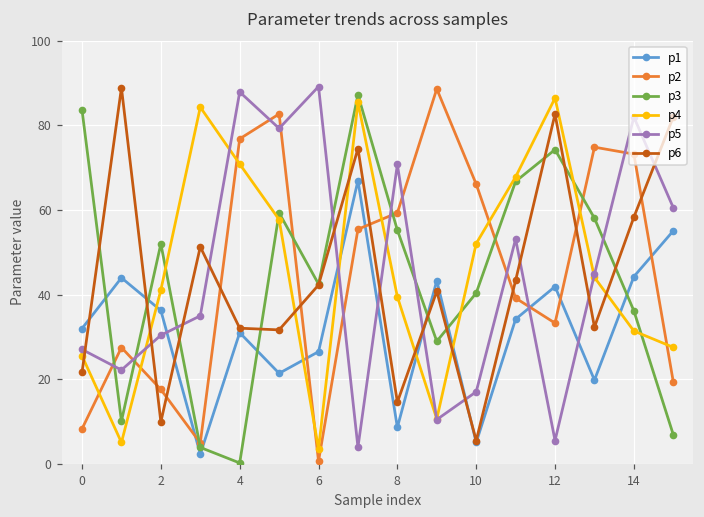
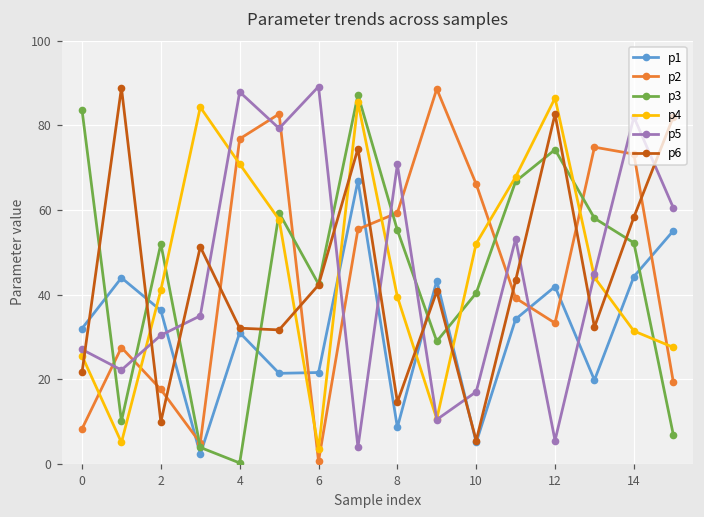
  {
    "p1": {
      "0": 32,
      "2": 36,
      "4": 31,
-     "6": 27,
+     "6": 22,
      "8": 9,
      "12": 42,
      "14": 44
    },
    "p2": {
      "0": 8,
      "2": 18,
      "4": 77,
      "6": 1,
      "8": 59,
      "10": 66,
      "12": 33,
      "14": 73
    },
    "p3": {
      "0": 84,
      "2": 52,
      "4": 0,
      "8": 55,
      "10": 40,
      "12": 74,
-     "14": 36
+     "14": 52
    },
    "p4": {
      "0": 26,
      "2": 41,
      "4": 71,
      "6": 4,
      "8": 39,
      "10": 52,
      "12": 86,
      "14": 31
    },
    "p5": {
      "0": 27,
      "2": 30,
      "4": 88,
      "6": 89,
      "8": 71,
      "10": 17,
      "12": 6
    },
    "p6": {
      "0": 22,
      "2": 10,
      "4": 32,
      "8": 15,
      "12": 83,
      "14": 58
    }
  }
